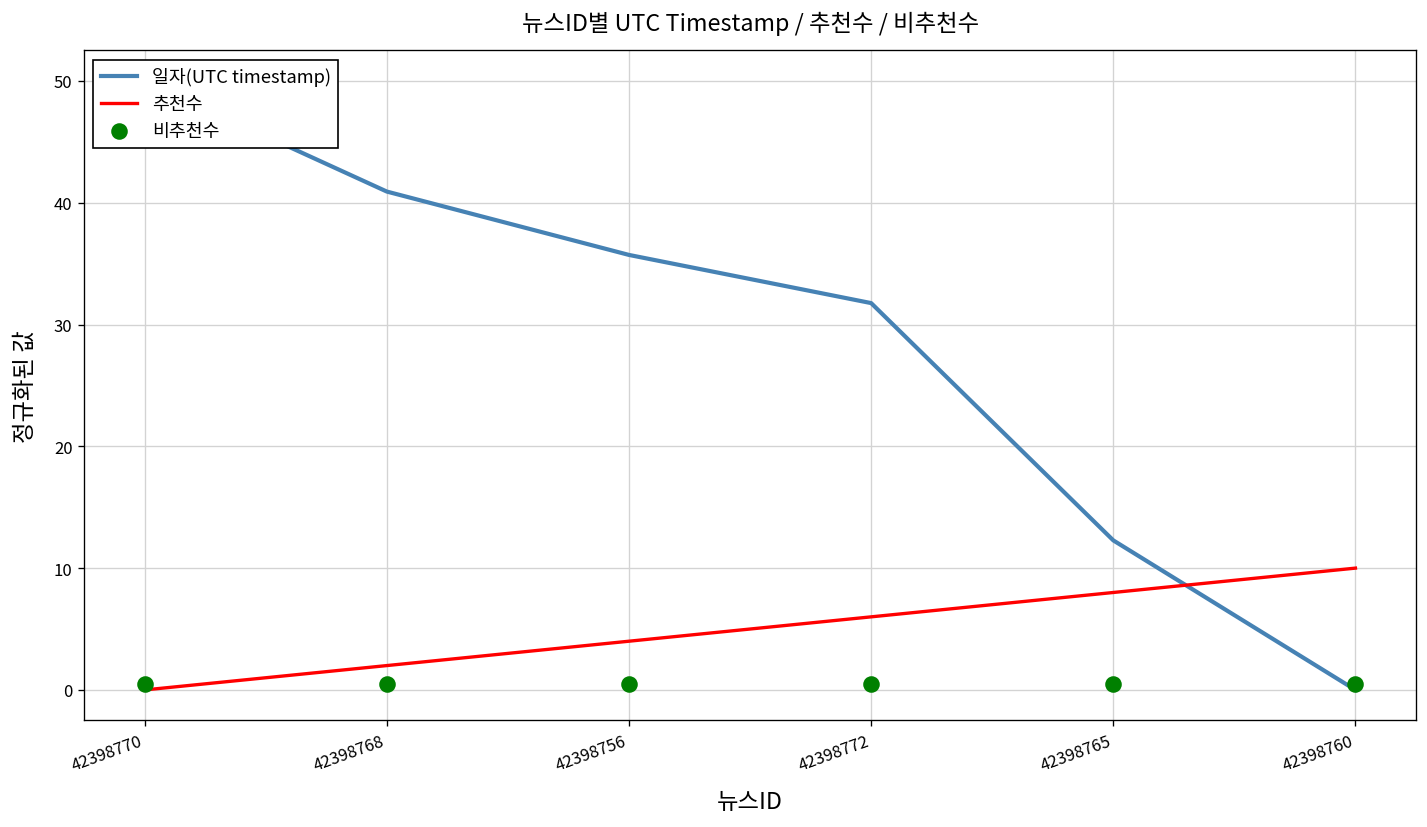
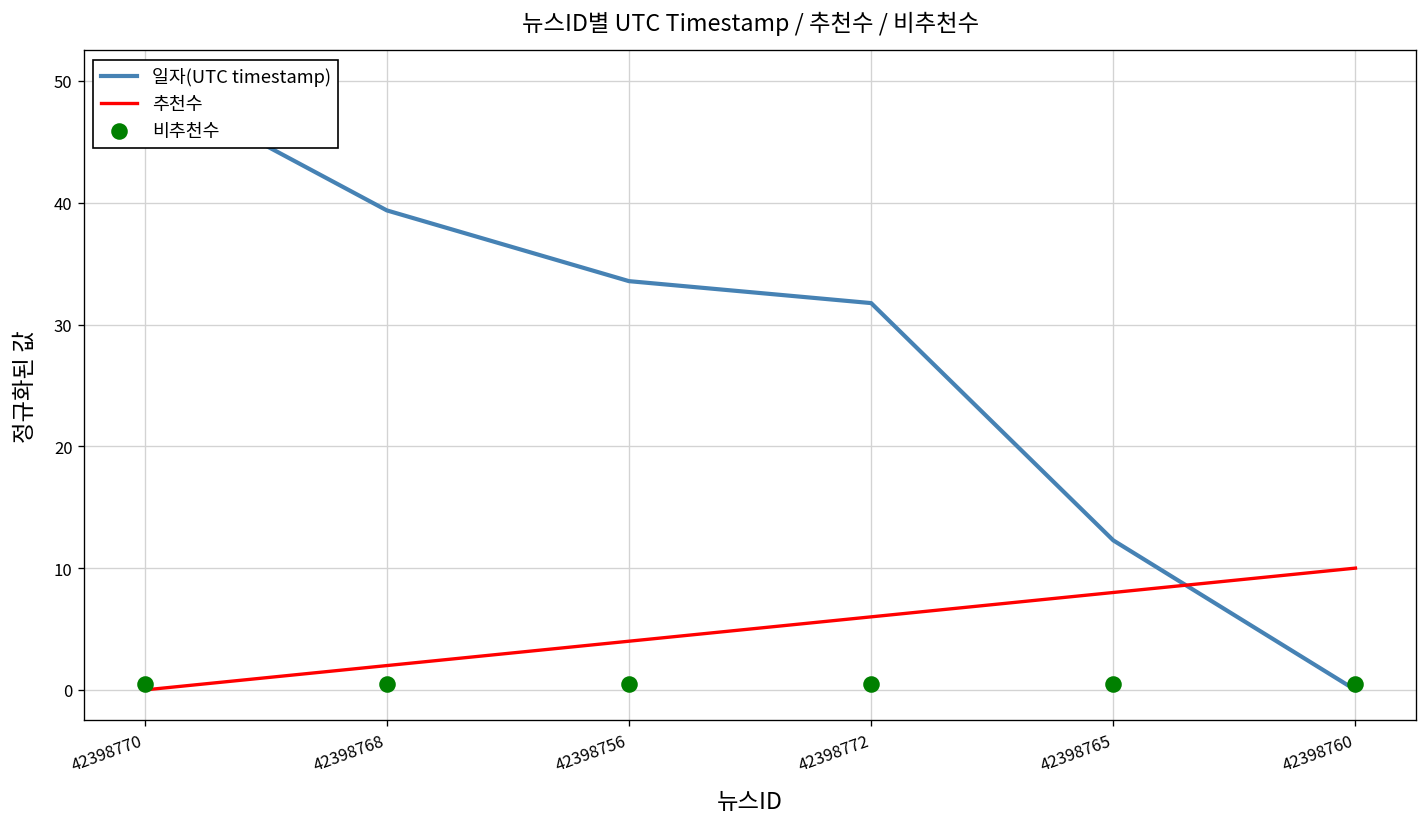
  {
    "일자(UTC timestamp)": {
-     "42398768": 40.9,
-     "42398756": 35.7,
+     "42398768": 39.4,
+     "42398756": 33.6,
      "42398772": 31.8,
      "42398765": 12.3,
      "42398760": 0.0
    },
    "추천수": {
      "42398770": 0.0,
      "42398768": 2.0,
      "42398756": 4.0,
      "42398772": 6.0,
      "42398765": 8.0,
      "42398760": 10.0
    }
  }
